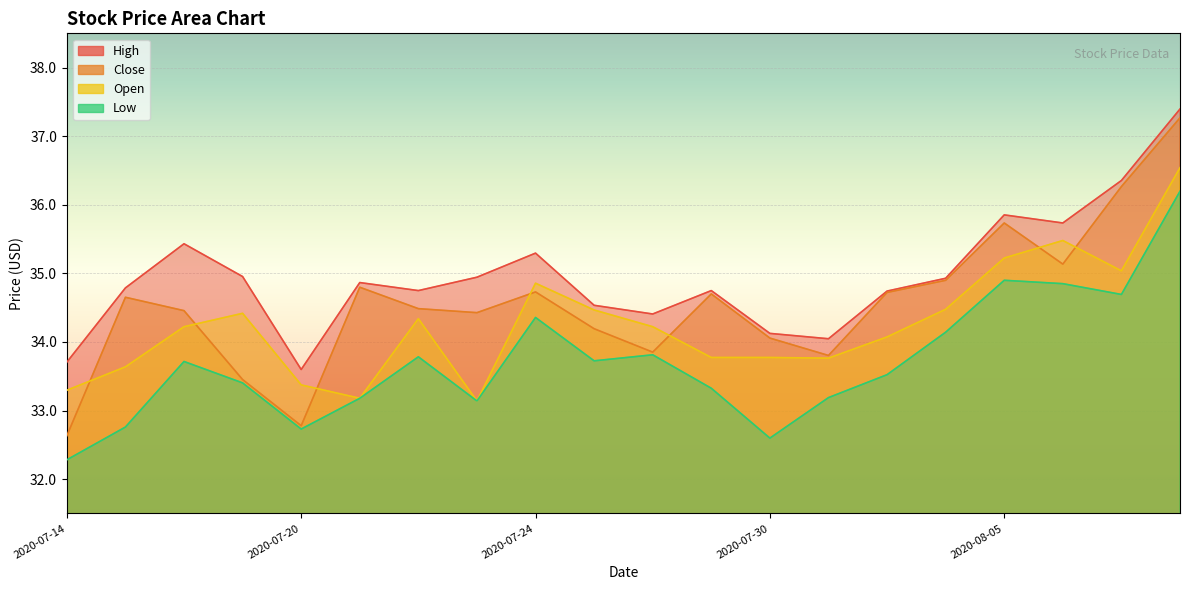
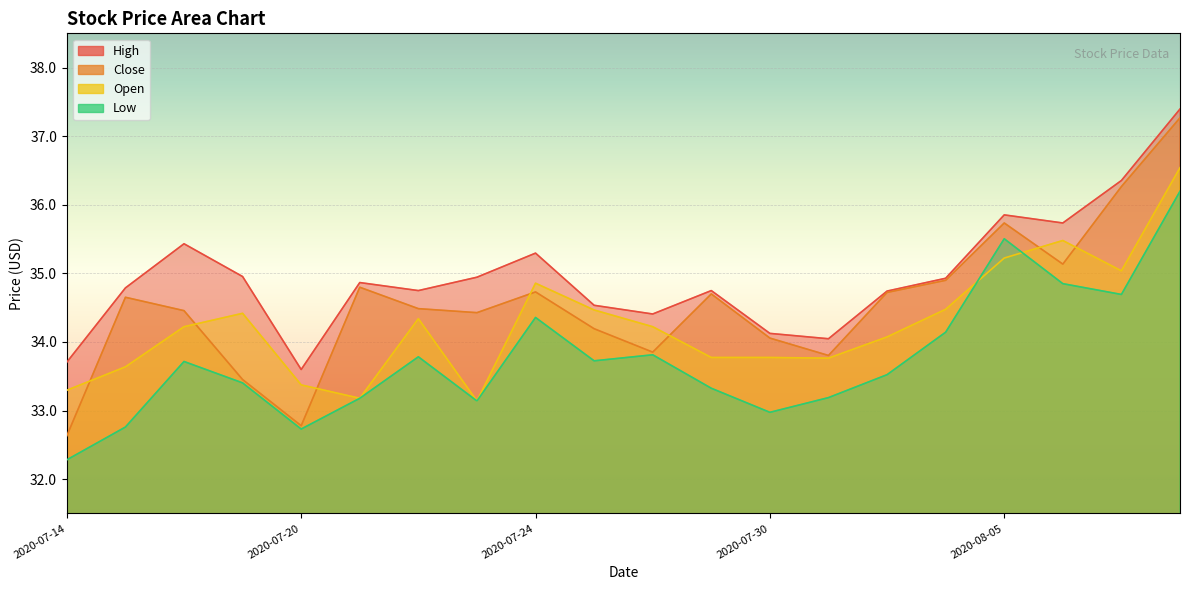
  {
    "Low": {
      "2020-07-14": 32.3,
      "2020-07-20": 32.7,
      "2020-07-24": 34.4,
-     "2020-07-30": 32.6,
-     "2020-08-05": 34.9
+     "2020-07-30": 33.0,
+     "2020-08-05": 35.5
    }
  }
